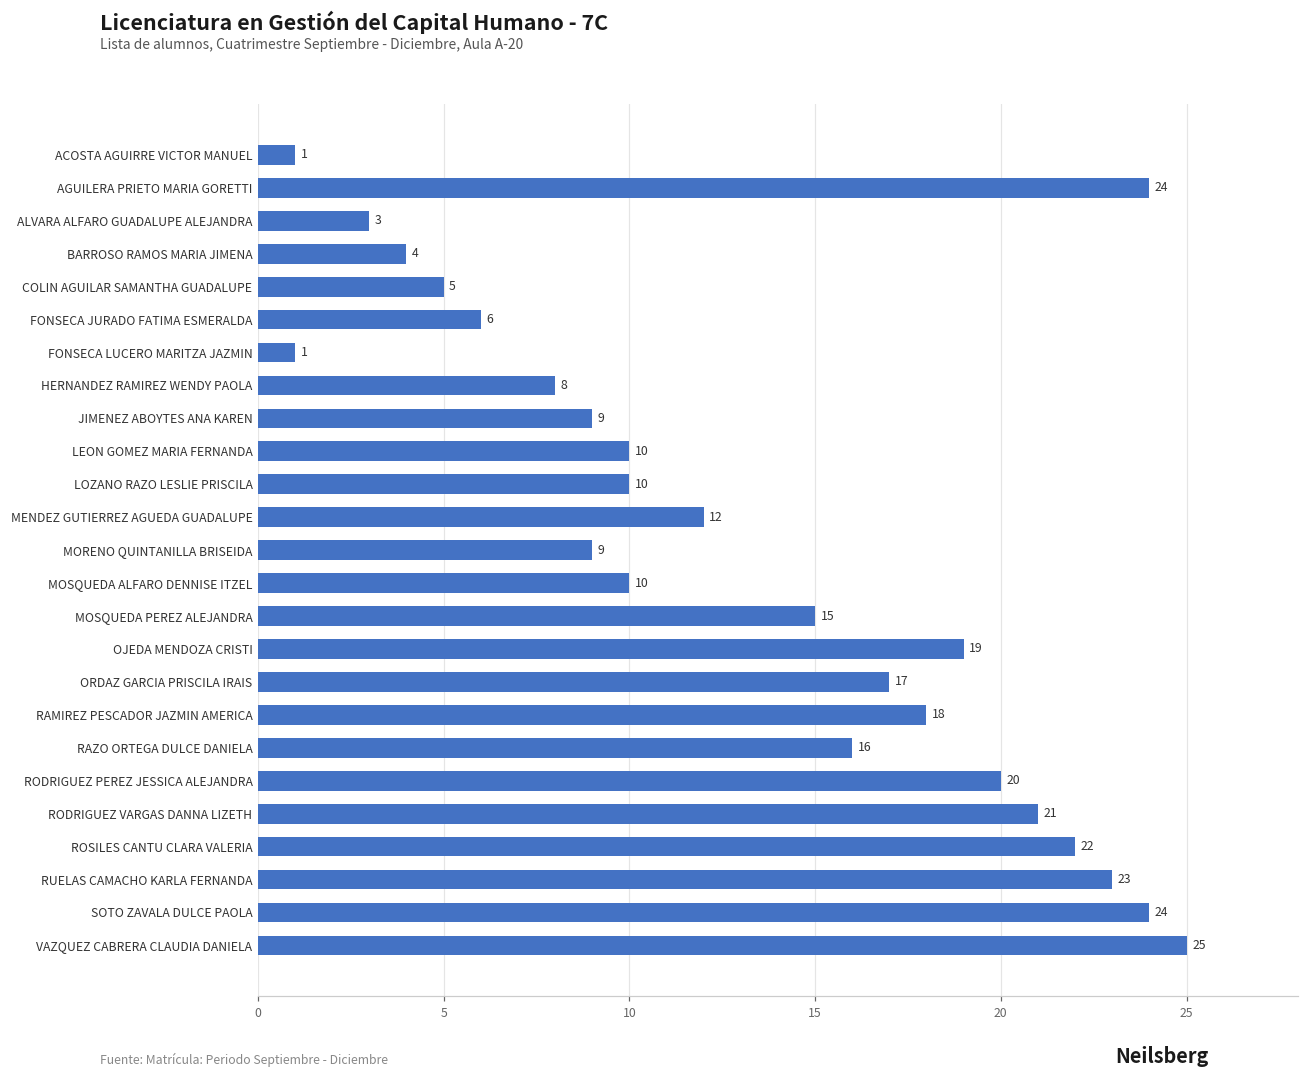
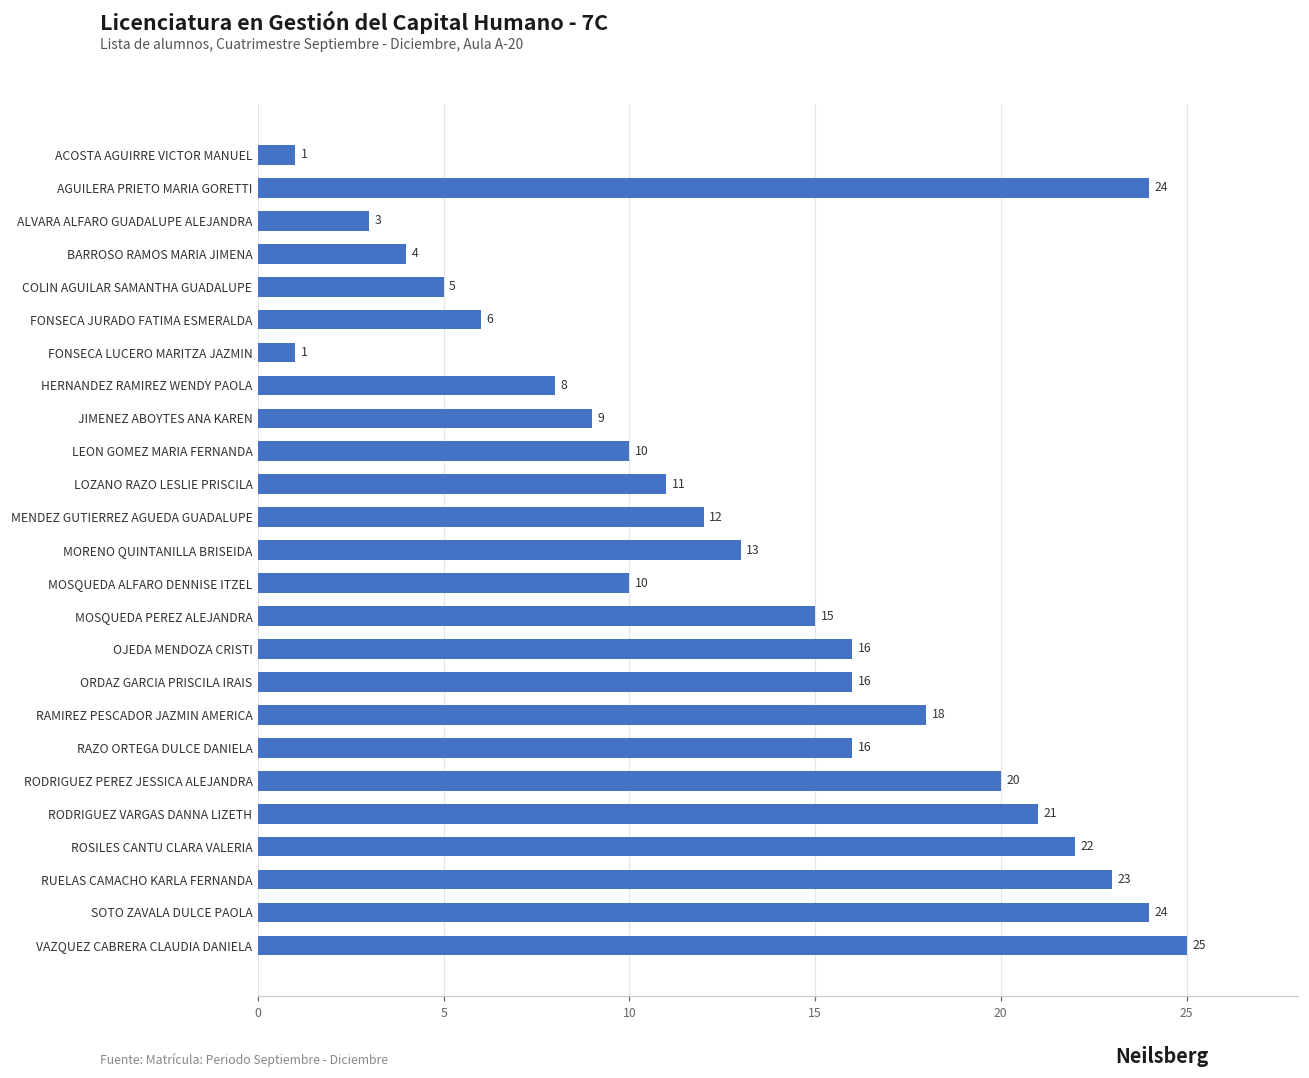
  {
    "ACOSTA AGUIRRE VICTOR MANUEL": 1,
    "AGUILERA PRIETO MARIA GORETTI": 24,
    "ALVARA ALFARO GUADALUPE ALEJANDRA": 3,
    "BARROSO RAMOS MARIA JIMENA": 4,
    "COLIN AGUILAR SAMANTHA GUADALUPE": 5,
    "FONSECA JURADO FATIMA ESMERALDA": 6,
    "FONSECA LUCERO MARITZA JAZMIN": 1,
    "HERNANDEZ RAMIREZ WENDY PAOLA": 8,
    "JIMENEZ ABOYTES ANA KAREN": 9,
    "LEON GOMEZ MARIA FERNANDA": 10,
-   "LOZANO RAZO LESLIE PRISCILA": 10,
+   "LOZANO RAZO LESLIE PRISCILA": 11,
    "MENDEZ GUTIERREZ AGUEDA GUADALUPE": 12,
-   "MORENO QUINTANILLA BRISEIDA": 9,
+   "MORENO QUINTANILLA BRISEIDA": 13,
    "MOSQUEDA ALFARO DENNISE ITZEL": 10,
    "MOSQUEDA PEREZ ALEJANDRA": 15,
-   "OJEDA MENDOZA CRISTI": 19,
-   "ORDAZ GARCIA PRISCILA IRAIS": 17,
+   "OJEDA MENDOZA CRISTI": 16,
+   "ORDAZ GARCIA PRISCILA IRAIS": 16,
    "RAMIREZ PESCADOR JAZMIN AMERICA": 18,
    "RAZO ORTEGA DULCE DANIELA": 16,
    "RODRIGUEZ PEREZ JESSICA ALEJANDRA": 20,
    "RODRIGUEZ VARGAS DANNA LIZETH": 21,
    "ROSILES CANTU CLARA VALERIA": 22,
    "RUELAS CAMACHO KARLA FERNANDA": 23,
    "SOTO ZAVALA DULCE PAOLA": 24,
    "VAZQUEZ CABRERA CLAUDIA DANIELA": 25
  }
